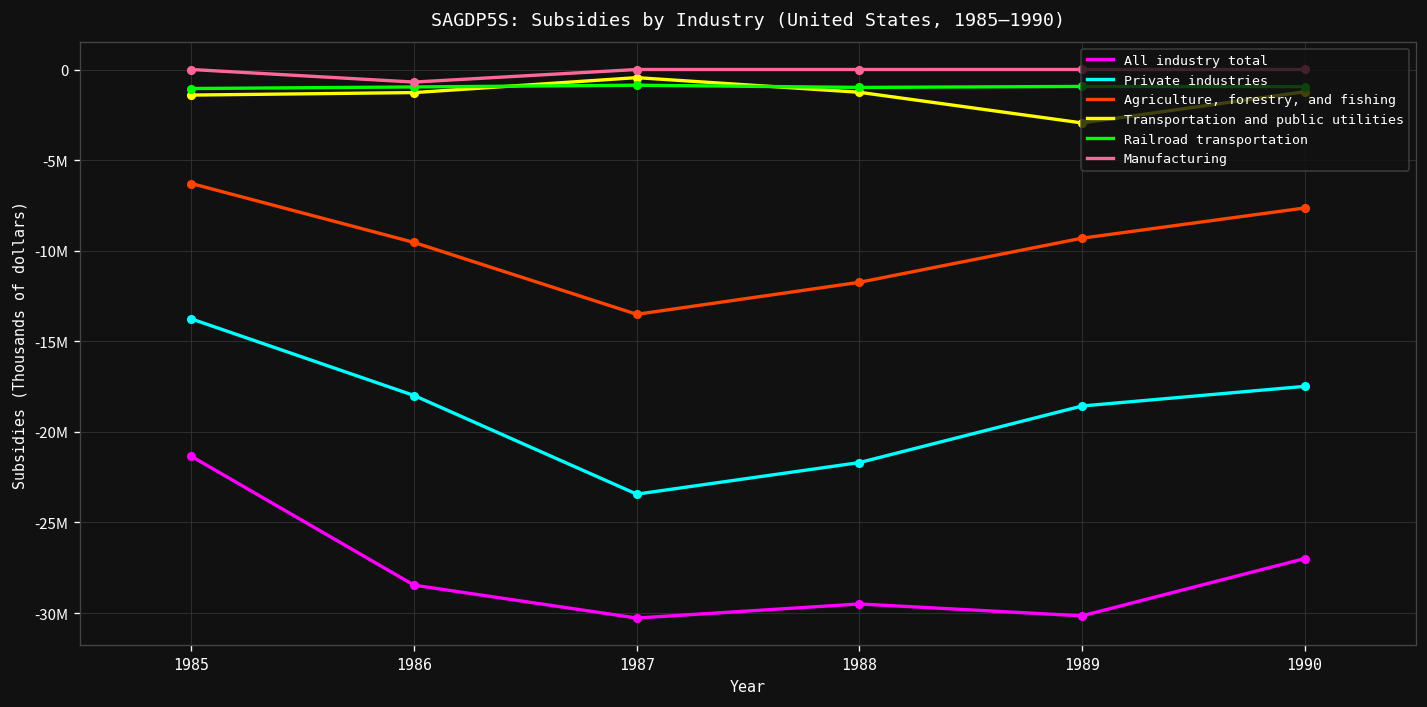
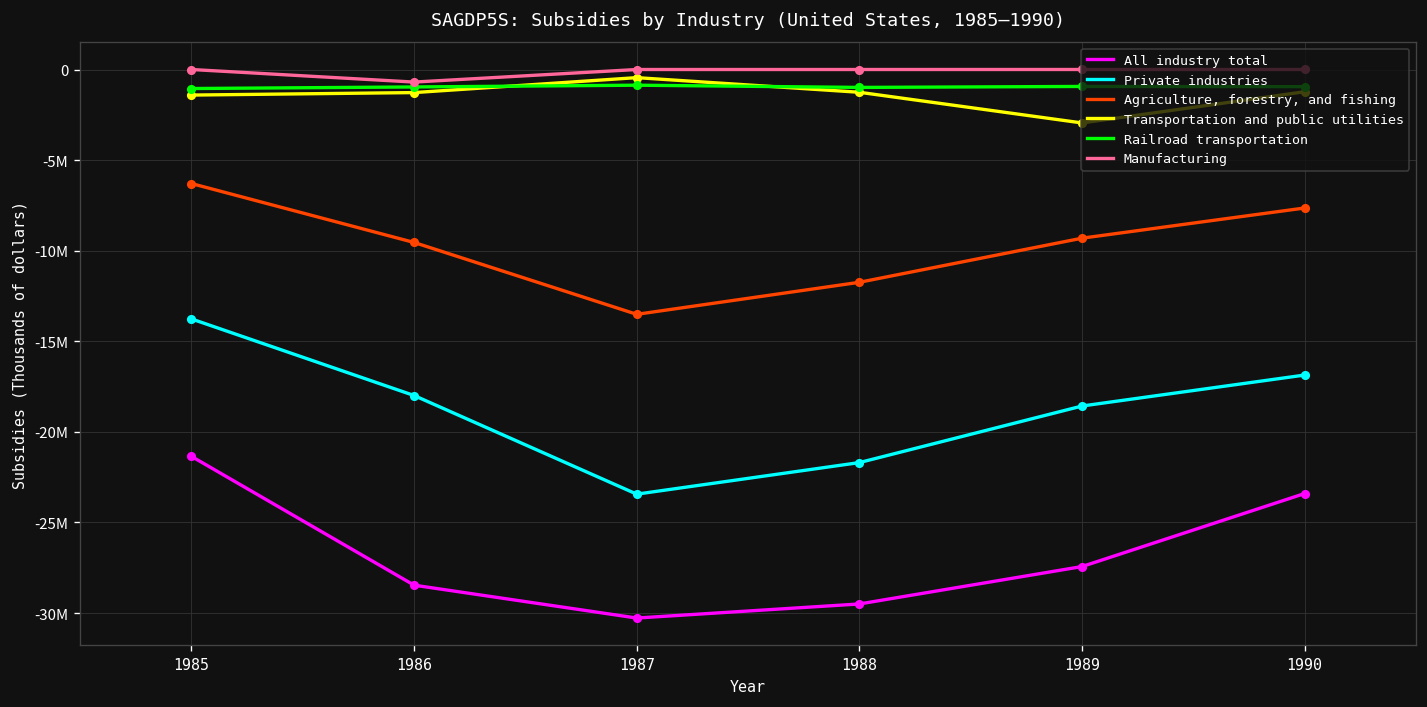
  {
    "All industry total": {
      "1985": -21400000,
      "1986": -28500000,
      "1987": -30300000,
      "1988": -29500000,
-     "1989": -30200000,
-     "1990": -27000000
+     "1989": -27400000,
+     "1990": -23400000
    },
    "Private industries": {
      "1985": -13800000,
      "1986": -18000000,
      "1987": -23400000,
      "1988": -21700000,
      "1989": -18600000,
-     "1990": -17500000
+     "1990": -16900000
    },
    "Agriculture, forestry, and fishing": {
      "1985": -6300000,
      "1986": -9500000,
      "1987": -13500000,
      "1988": -11700000,
      "1989": -9300000,
      "1990": -7600000
    },
    "Transportation and public utilities": {
      "1985": -1400000,
      "1986": -1300000,
      "1987": -400000,
      "1988": -1300000
    },
    "Railroad transportation": {
      "1985": -1100000,
      "1986": -1000000,
      "1987": -900000,
      "1988": -1000000
    },
    "Manufacturing": {
      "1985": 0,
      "1986": -700000,
      "1987": 0,
      "1988": 0
    }
  }
